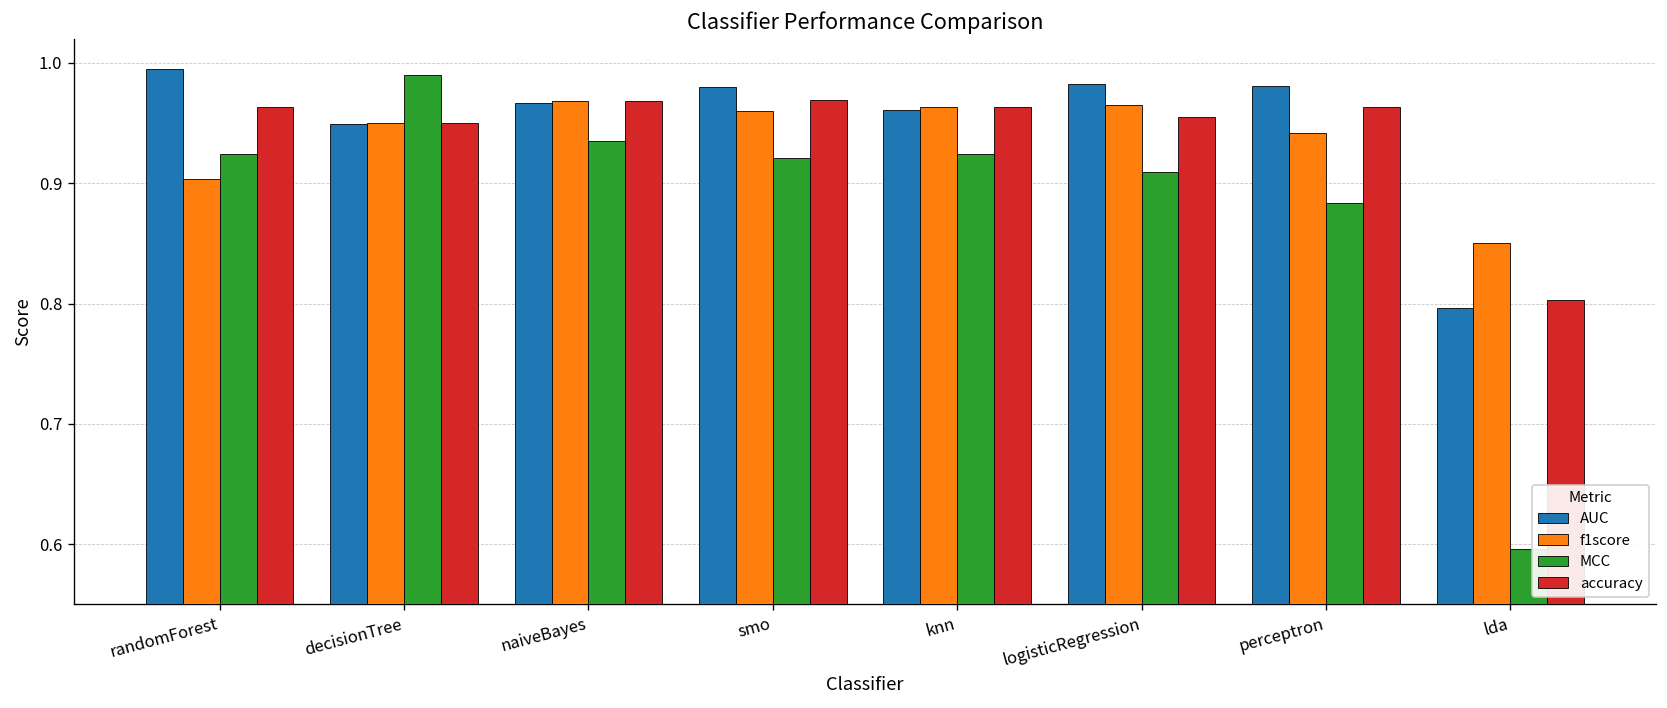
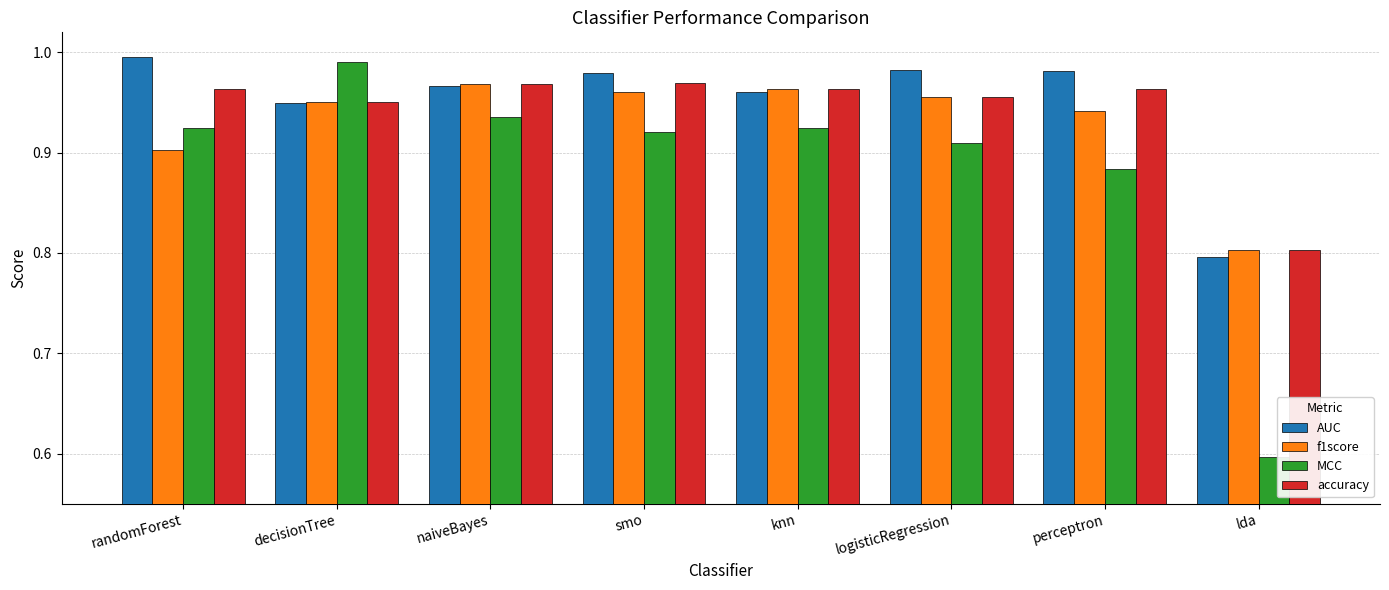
  {
    "AUC": {
      "randomForest": 0.995,
      "decisionTree": 0.949,
      "naiveBayes": 0.967,
      "smo": 0.980,
      "knn": 0.961,
      "logisticRegression": 0.982,
      "perceptron": 0.981,
      "lda": 0.796
    },
    "f1score": {
      "randomForest": 0.903,
      "decisionTree": 0.950,
      "naiveBayes": 0.968,
      "smo": 0.960,
      "knn": 0.963,
-     "logisticRegression": 0.965,
+     "logisticRegression": 0.955,
      "perceptron": 0.942,
-     "lda": 0.851
+     "lda": 0.803
    },
    "MCC": {
      "randomForest": 0.925,
      "decisionTree": 0.990,
      "naiveBayes": 0.935,
      "smo": 0.921,
      "knn": 0.925,
      "logisticRegression": 0.909,
      "perceptron": 0.884,
      "lda": 0.596
    },
    "accuracy": {
      "randomForest": 0.963,
      "decisionTree": 0.950,
      "naiveBayes": 0.969,
      "smo": 0.969,
      "knn": 0.963,
      "logisticRegression": 0.955,
      "perceptron": 0.963,
      "lda": 0.803
    }
  }
